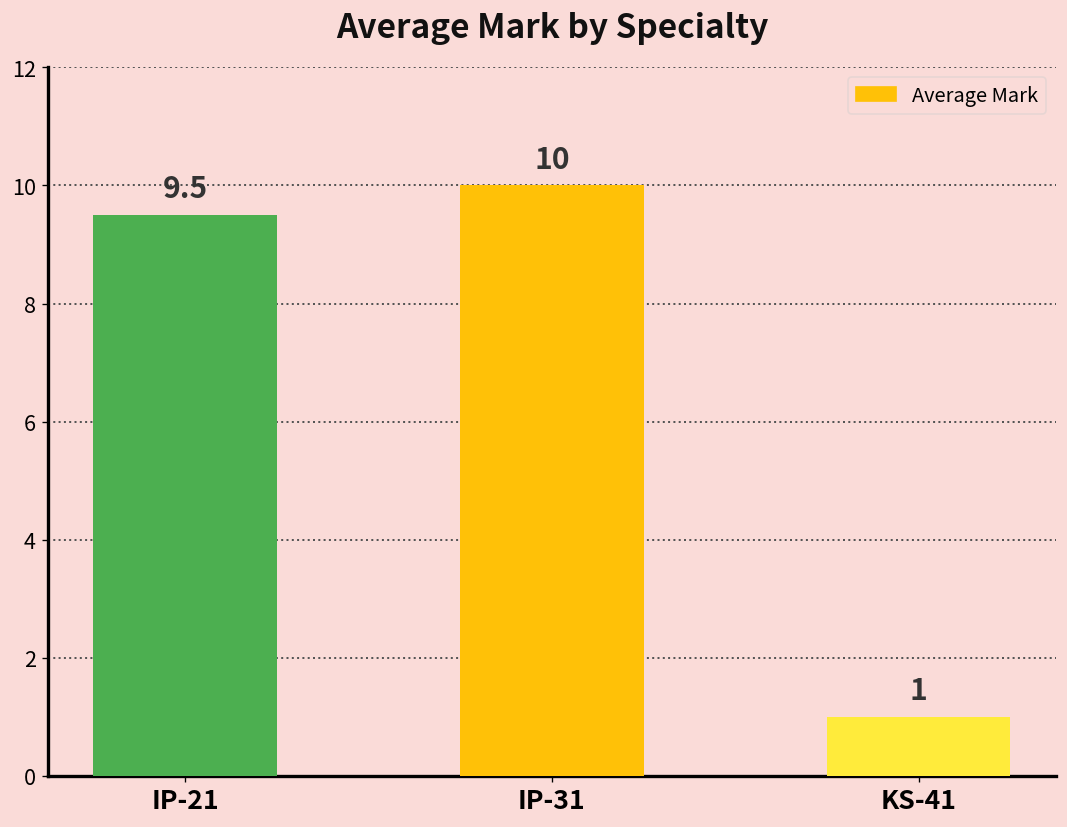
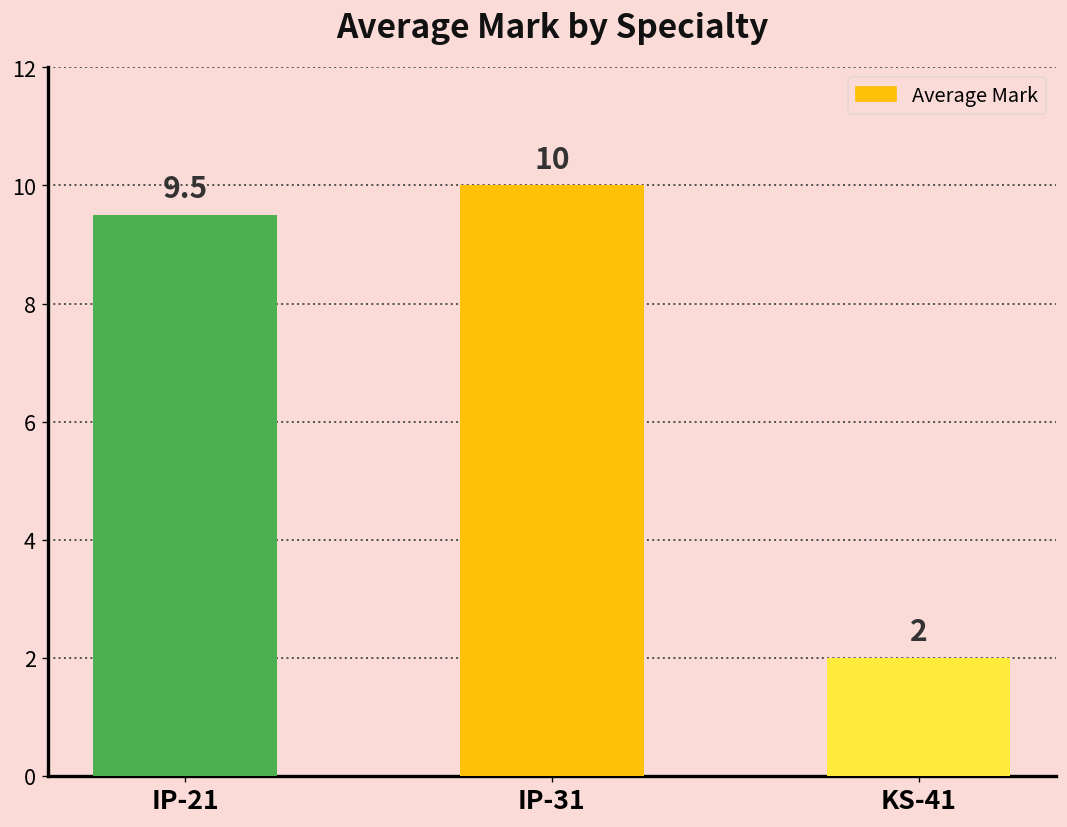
  {
    "IP-21": 9.5,
    "IP-31": 10,
-   "KS-41": 1
+   "KS-41": 2
  }
